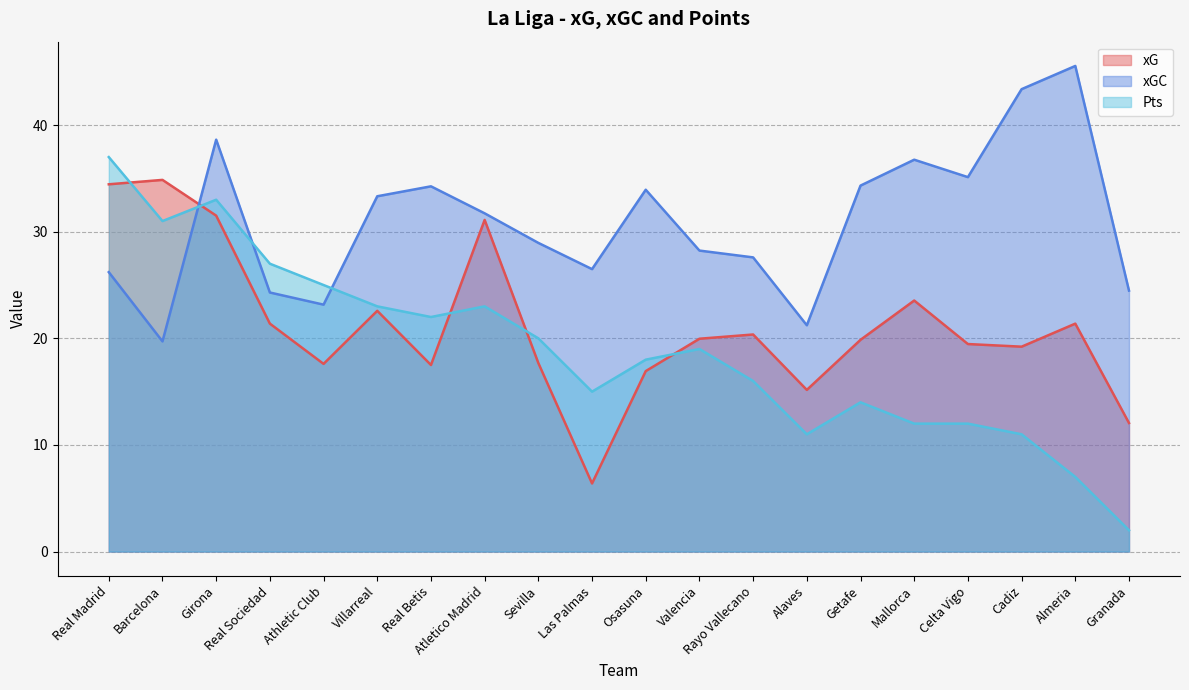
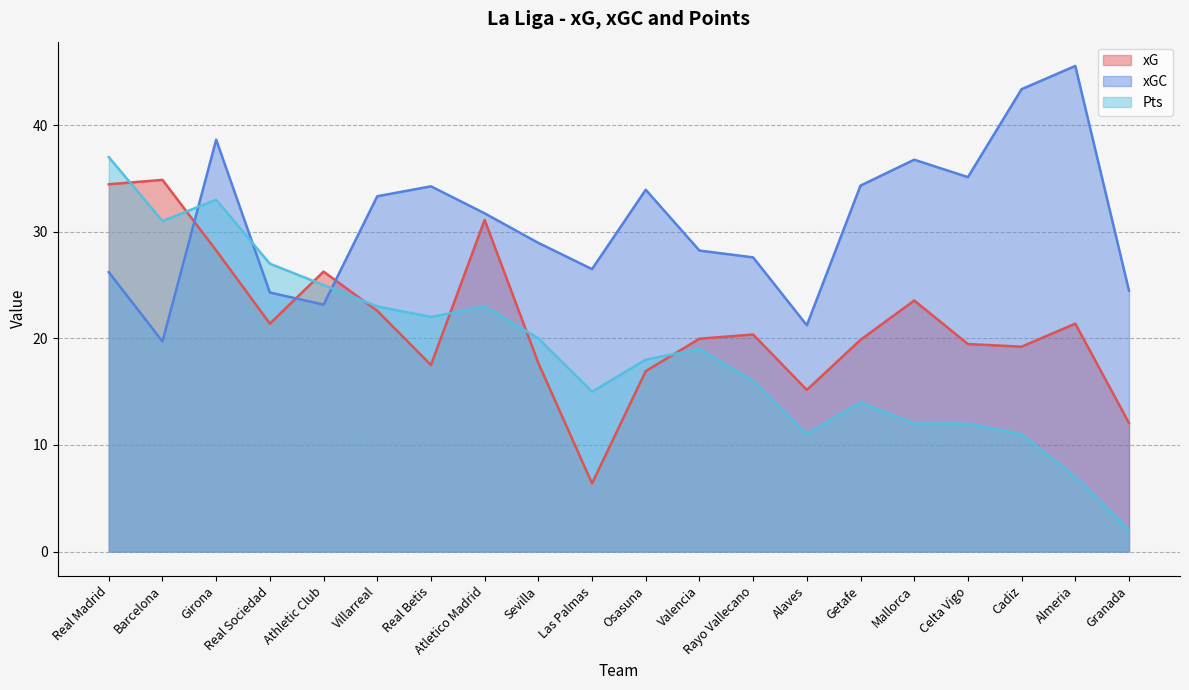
  {
    "xG": {
      "Real Madrid": 34.4,
      "Barcelona": 34.9,
-     "Girona": 31.5,
+     "Girona": 28.2,
      "Real Sociedad": 21.4,
-     "Athletic Club": 17.6,
+     "Athletic Club": 26.3,
      "Villarreal": 22.6,
      "Real Betis": 17.5,
      "Atletico Madrid": 31.1,
      "Sevilla": 17.7,
      "Las Palmas": 6.4,
      "Osasuna": 16.9,
      "Valencia": 20.0,
      "Rayo Vallecano": 20.4,
      "Alaves": 15.2,
      "Getafe": 19.9,
      "Mallorca": 23.5,
      "Celta Vigo": 19.5,
      "Cadiz": 19.2,
      "Almeria": 21.4,
      "Granada": 12.1
    }
  }
